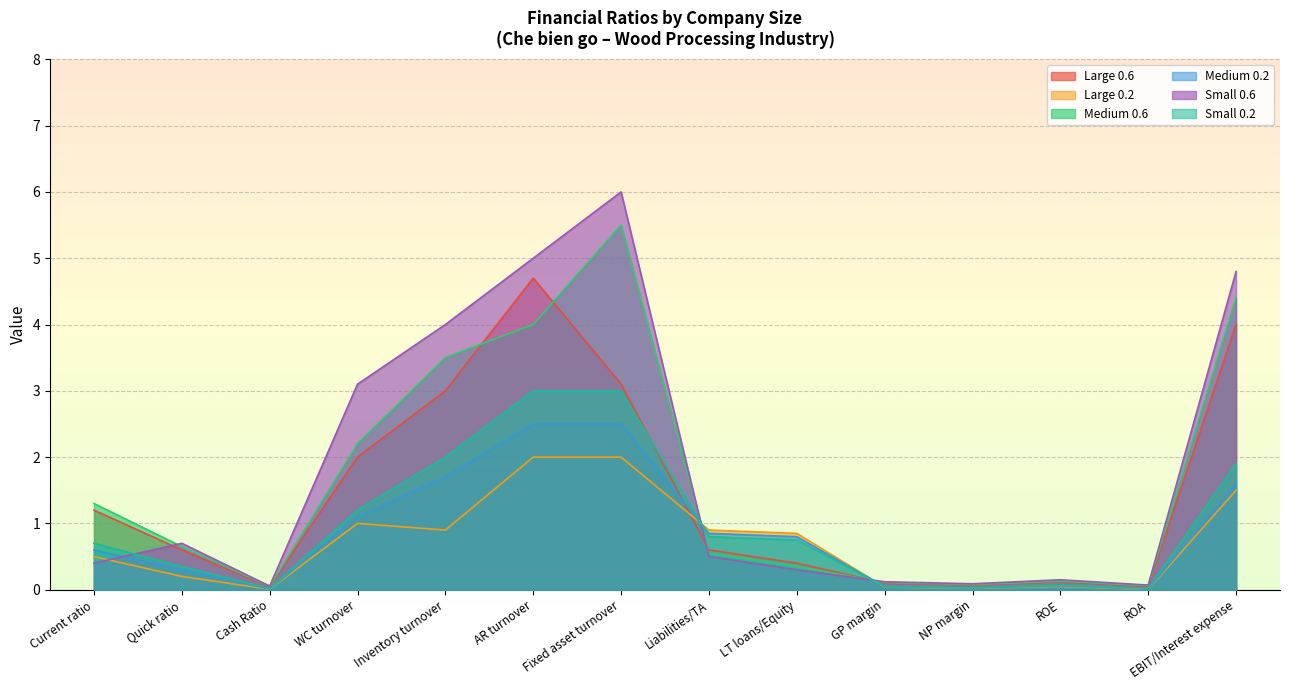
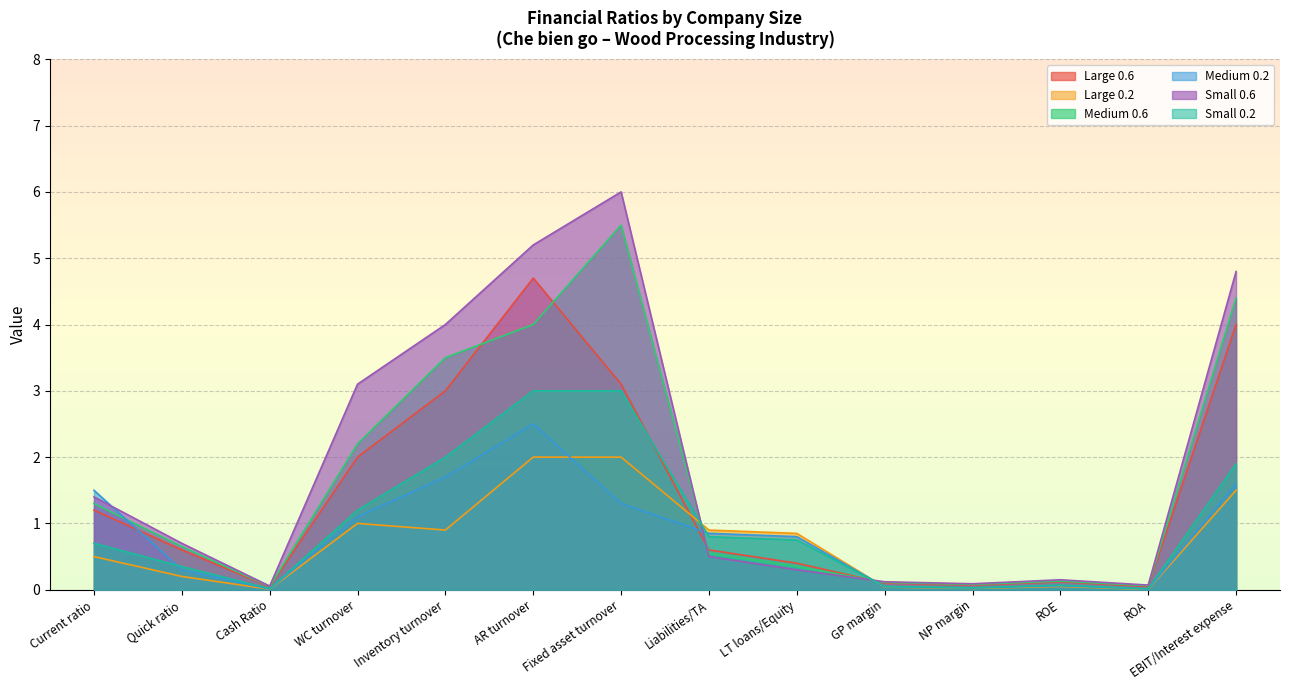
  {
    "Large 0.6": {
      "Current ratio": 1.2,
      "Quick ratio": 0.6,
      "WC turnover": 2.0,
      "Inventory turnover": 3.0,
      "AR turnover": 4.7,
      "Fixed asset turnover": 3.1,
      "Liabilities/TA": 0.6,
      "LT loans/Equity": 0.4,
      "EBIT/Interest expense": 4.0
    },
    "Large 0.2": {
      "Current ratio": 0.5,
      "Quick ratio": 0.2,
      "WC turnover": 1.0,
      "Inventory turnover": 0.9,
      "AR turnover": 2.0,
      "Fixed asset turnover": 2.0,
      "Liabilities/TA": 0.9,
      "LT loans/Equity": 0.9,
      "EBIT/Interest expense": 1.5
    },
    "Medium 0.2": {
-     "Current ratio": 0.6,
+     "Current ratio": 1.5,
      "Quick ratio": 0.3,
      "WC turnover": 1.1,
      "Inventory turnover": 1.7,
      "AR turnover": 2.5,
-     "Fixed asset turnover": 2.5,
+     "Fixed asset turnover": 1.3,
      "Liabilities/TA": 0.9,
      "LT loans/Equity": 0.8,
      "EBIT/Interest expense": 1.6
    },
    "Small 0.6": {
-     "Current ratio": 0.4,
+     "Current ratio": 1.4,
      "Quick ratio": 0.7,
      "WC turnover": 3.1,
      "Inventory turnover": 4.0,
-     "AR turnover": 5.0,
+     "AR turnover": 5.2,
      "Fixed asset turnover": 6.0,
      "Liabilities/TA": 0.5,
      "LT loans/Equity": 0.3,
      "EBIT/Interest expense": 4.8
    }
  }
